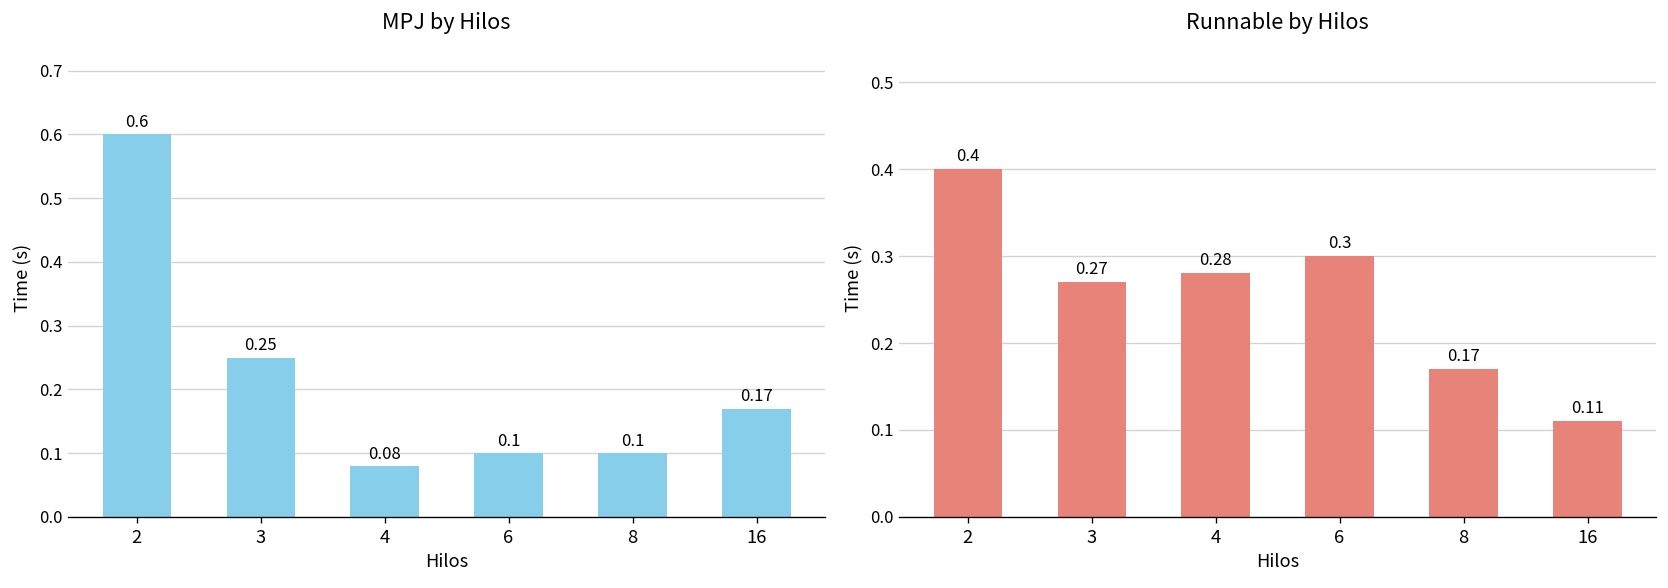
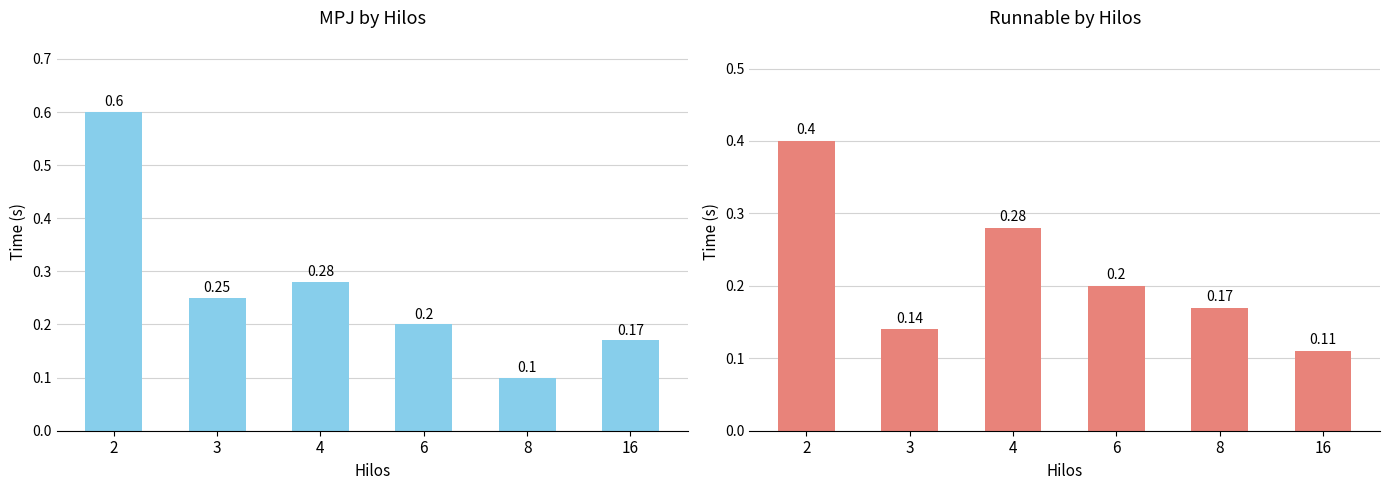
  {
    "MPJ by Hilos": {
      "2": 0.6,
      "3": 0.25,
-     "4": 0.08,
-     "6": 0.1,
+     "4": 0.28,
+     "6": 0.2,
      "8": 0.1,
      "16": 0.17
    },
    "Runnable by Hilos": {
      "2": 0.4,
-     "3": 0.27,
+     "3": 0.14,
      "4": 0.28,
-     "6": 0.3,
+     "6": 0.2,
      "8": 0.17,
      "16": 0.11
    }
  }
